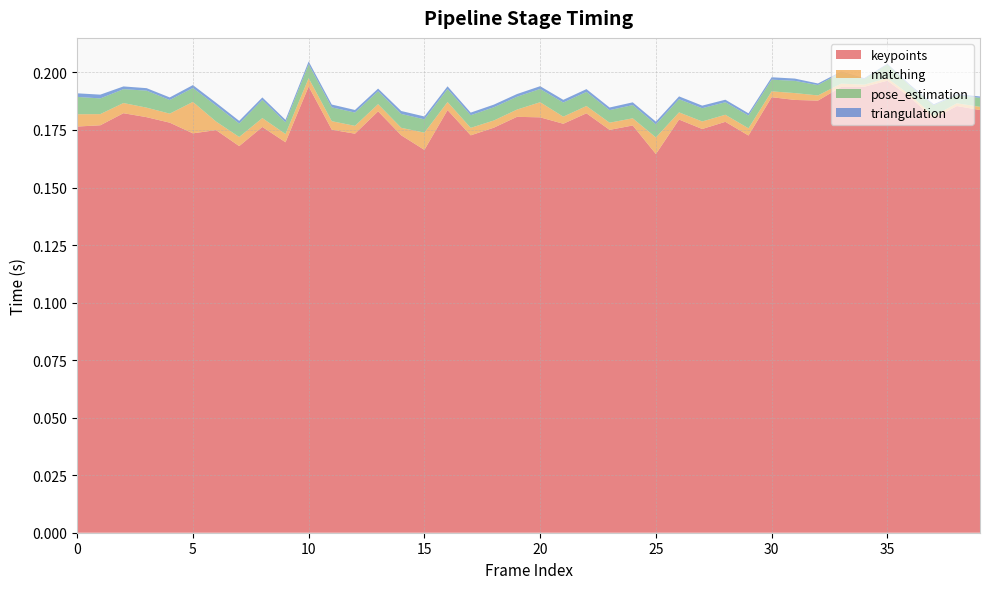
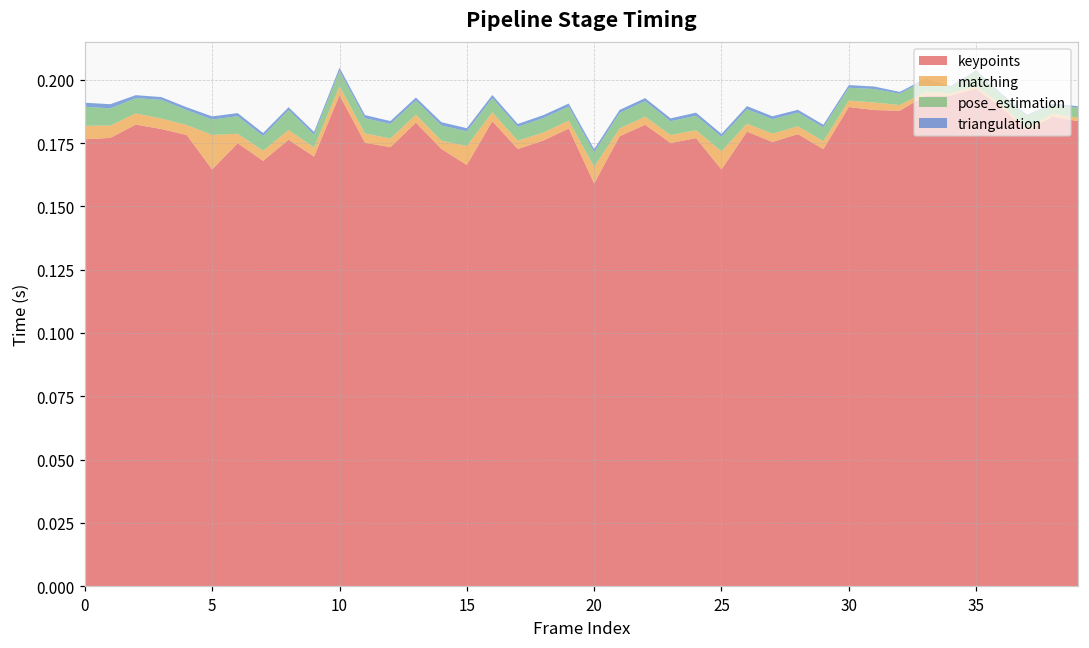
  {
    "keypoints": {
      "0": 0.176,
-     "5": 0.174,
+     "5": 0.165,
      "10": 0.194,
      "15": 0.166,
-     "20": 0.180,
+     "20": 0.159,
      "25": 0.165,
      "30": 0.189
    },
    "matching": {
      "0": 0.005,
      "5": 0.014,
      "10": 0.004,
      "15": 0.007,
      "20": 0.007,
      "25": 0.007,
      "30": 0.003
    },
    "pose_estimation": {
      "0": 0.008,
      "5": 0.006,
      "10": 0.006,
      "15": 0.006,
      "20": 0.006,
      "25": 0.006
    },
    "triangulation": {
      "0": 0.002,
      "5": 0.001,
      "10": 0.001,
      "15": 0.001,
      "20": 0.001,
      "25": 0.001
    }
  }
